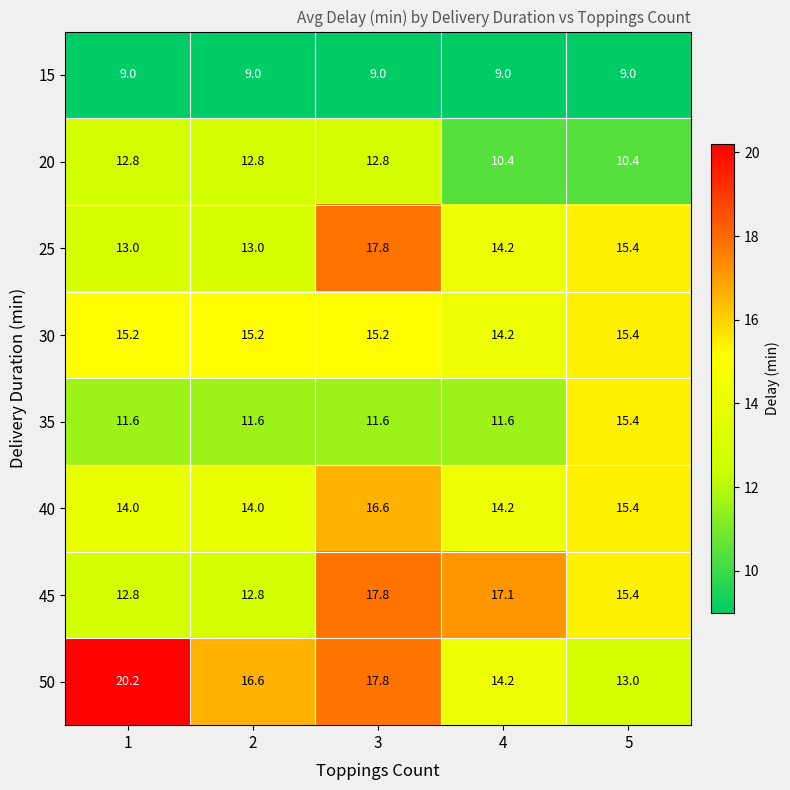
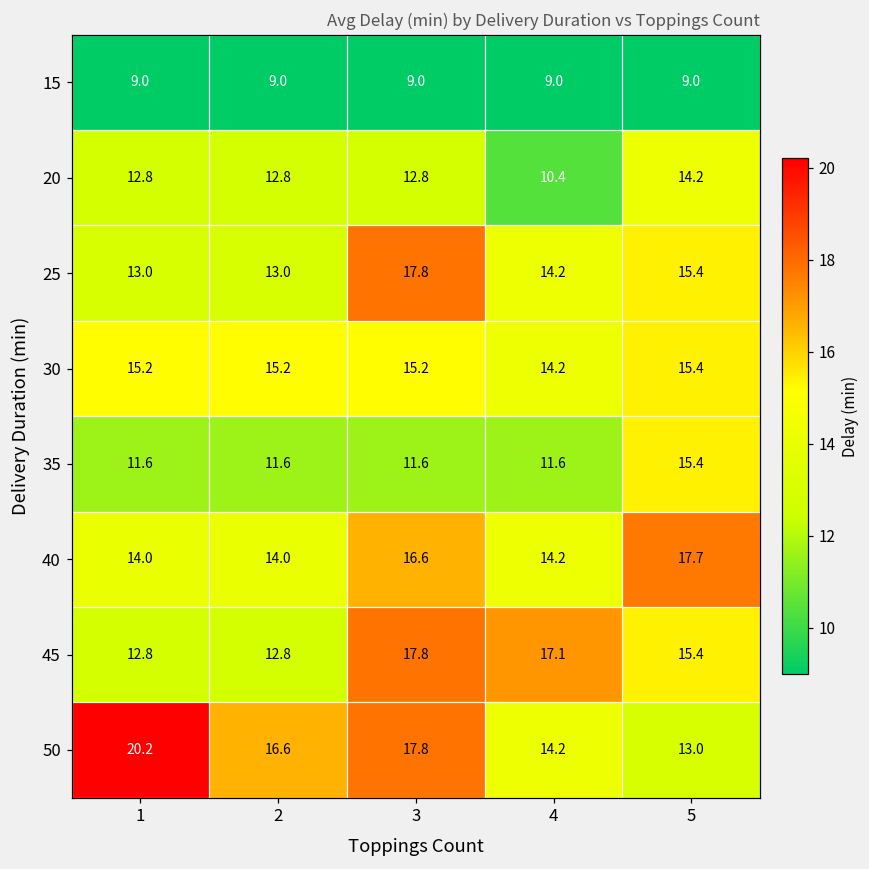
  {
    "15": {
      "1": 9.0,
      "2": 9.0,
      "3": 9.0,
      "4": 9.0,
      "5": 9.0
    },
    "20": {
      "1": 12.8,
      "2": 12.8,
      "3": 12.8,
      "4": 10.4,
-     "5": 10.4
+     "5": 14.2
    },
    "25": {
      "1": 13.0,
      "2": 13.0,
      "3": 17.8,
      "4": 14.2,
      "5": 15.4
    },
    "30": {
      "1": 15.2,
      "2": 15.2,
      "3": 15.2,
      "4": 14.2,
      "5": 15.4
    },
    "35": {
      "1": 11.6,
      "2": 11.6,
      "3": 11.6,
      "4": 11.6,
      "5": 15.4
    },
    "40": {
      "1": 14.0,
      "2": 14.0,
      "3": 16.6,
      "4": 14.2,
-     "5": 15.4
+     "5": 17.7
    },
    "45": {
      "1": 12.8,
      "2": 12.8,
      "3": 17.8,
      "4": 17.1,
      "5": 15.4
    },
    "50": {
      "1": 20.2,
      "2": 16.6,
      "3": 17.8,
      "4": 14.2,
      "5": 13.0
    }
  }
